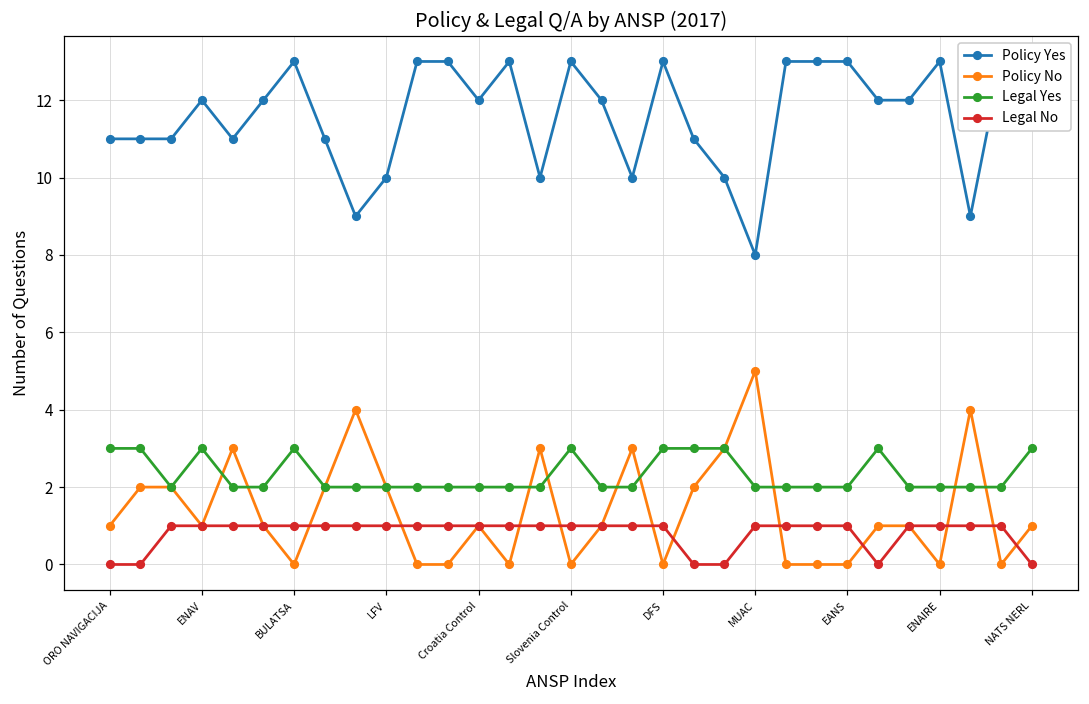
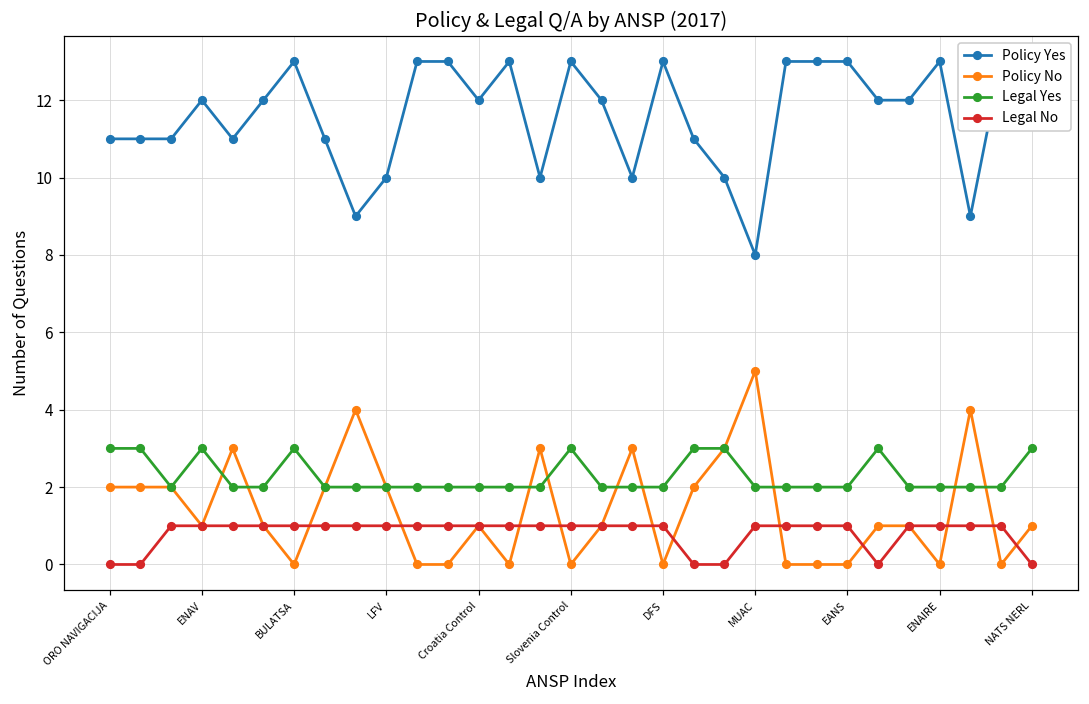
  {
    "Policy Yes": {
      "ORO NAVIGACIJA": 11,
      "ENAV": 12,
      "BULATSA": 13,
      "LFV": 10,
      "Croatia Control": 12,
      "Slovenia Control": 13,
      "DFS": 13,
      "MUAC": 8,
      "EANS": 13,
      "ENAIRE": 13
    },
    "Policy No": {
-     "ORO NAVIGACIJA": 1,
+     "ORO NAVIGACIJA": 2,
      "BULATSA": 0,
      "Slovenia Control": 0,
      "DFS": 0,
      "MUAC": 5,
      "EANS": 0,
      "ENAIRE": 0,
      "NATS NERL": 1
    },
    "Legal Yes": {
      "ORO NAVIGACIJA": 3,
      "ENAV": 3,
      "BULATSA": 3,
      "Croatia Control": 2,
      "Slovenia Control": 3,
-     "DFS": 3,
+     "DFS": 2,
      "MUAC": 2,
      "EANS": 2,
      "ENAIRE": 2,
      "NATS NERL": 3
    },
    "Legal No": {
      "ORO NAVIGACIJA": 0,
      "BULATSA": 1,
      "LFV": 1,
      "Slovenia Control": 1,
      "DFS": 1,
      "MUAC": 1,
      "EANS": 1,
      "ENAIRE": 1,
      "NATS NERL": 0
    }
  }
